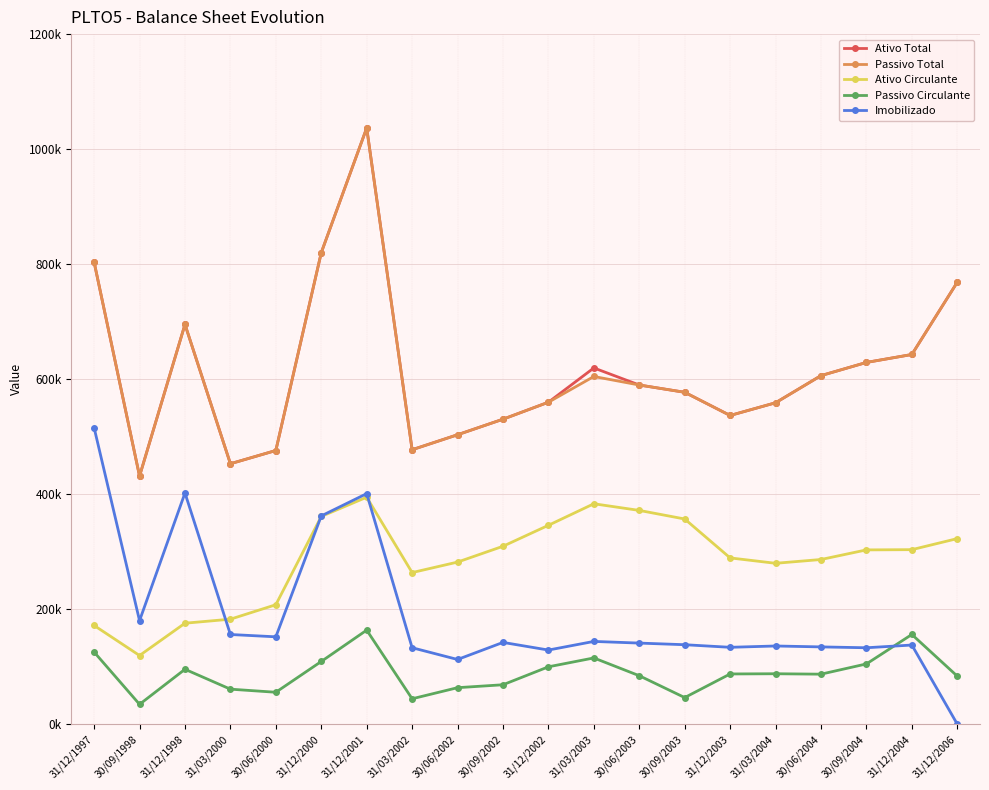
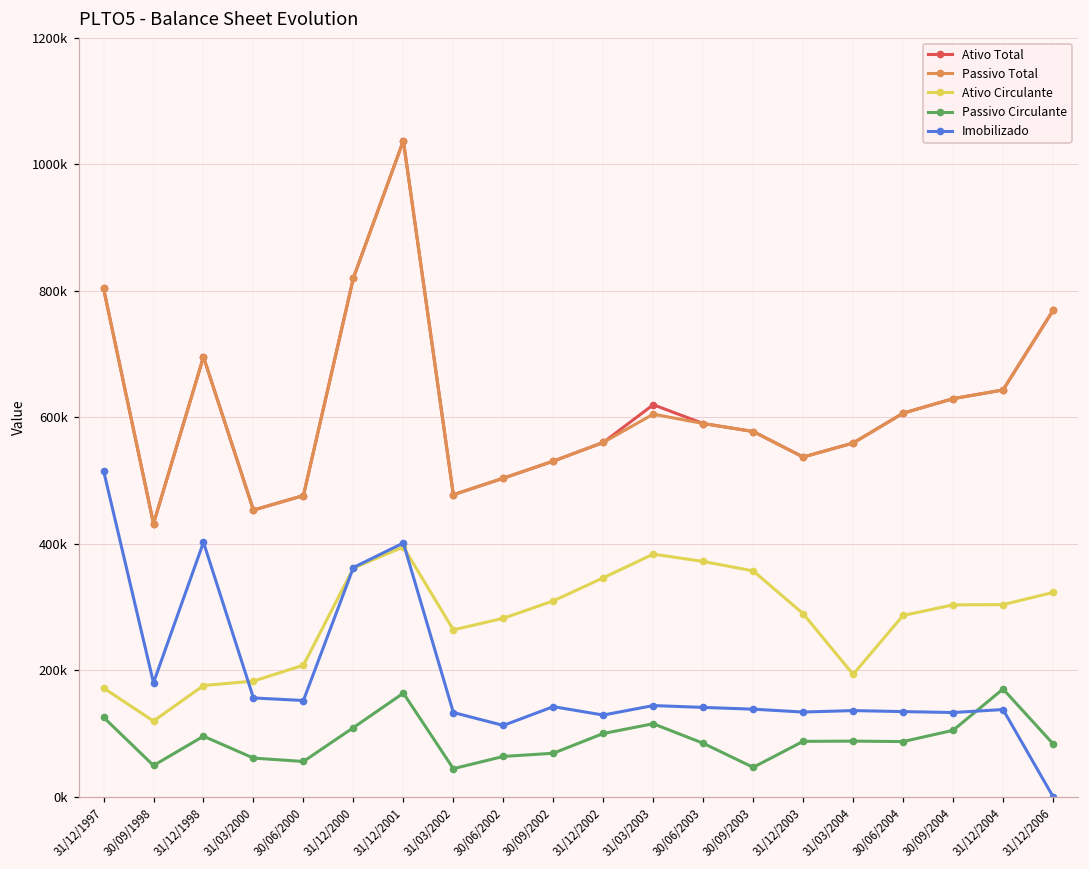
  {
    "Ativo Total": {
      "31/03/2003": 620000
    },
    "Passivo Total": {
      "31/03/2003": 600000
    },
    "Ativo Circulante": {
      "31/12/1997": 170000,
      "30/09/1998": 120000,
      "31/12/1998": 180000,
      "31/03/2000": 180000,
      "30/06/2000": 210000,
      "31/12/2001": 390000,
      "31/03/2002": 260000,
      "30/06/2002": 280000,
      "30/09/2002": 310000,
      "31/12/2002": 350000,
      "31/03/2003": 380000,
      "30/06/2003": 370000,
      "30/09/2003": 360000,
      "31/12/2003": 290000,
-     "31/03/2004": 280000,
+     "31/03/2004": 190000,
      "30/06/2004": 290000,
      "30/09/2004": 300000,
      "31/12/2004": 300000,
      "31/12/2006": 320000
    },
    "Passivo Circulante": {
      "31/12/1997": 130000,
-     "30/09/1998": 30000,
+     "30/09/1998": 50000,
      "31/12/1998": 100000,
      "31/03/2000": 60000,
      "30/06/2000": 60000,
      "31/12/2000": 110000,
      "31/12/2001": 160000,
      "31/03/2002": 40000,
      "30/06/2002": 60000,
      "30/09/2002": 70000,
      "31/12/2002": 100000,
      "31/03/2003": 120000,
      "30/06/2003": 80000,
      "30/09/2003": 50000,
      "31/12/2003": 90000,
      "31/03/2004": 90000,
      "30/06/2004": 90000,
      "30/09/2004": 100000,
-     "31/12/2004": 160000,
+     "31/12/2004": 170000,
      "31/12/2006": 80000
    },
    "Imobilizado": {
      "31/12/1997": 520000,
      "30/09/1998": 180000,
      "31/12/1998": 400000,
      "31/03/2000": 160000,
      "30/06/2000": 150000,
      "31/12/2001": 400000,
      "31/03/2002": 130000,
      "30/06/2002": 110000,
      "30/09/2002": 140000,
      "31/12/2002": 130000,
      "31/03/2003": 140000,
      "30/06/2003": 140000,
      "30/09/2003": 140000,
      "31/12/2003": 130000,
      "31/03/2004": 140000,
      "30/06/2004": 130000,
      "30/09/2004": 130000,
      "31/12/2004": 140000,
      "31/12/2006": 0
    }
  }
